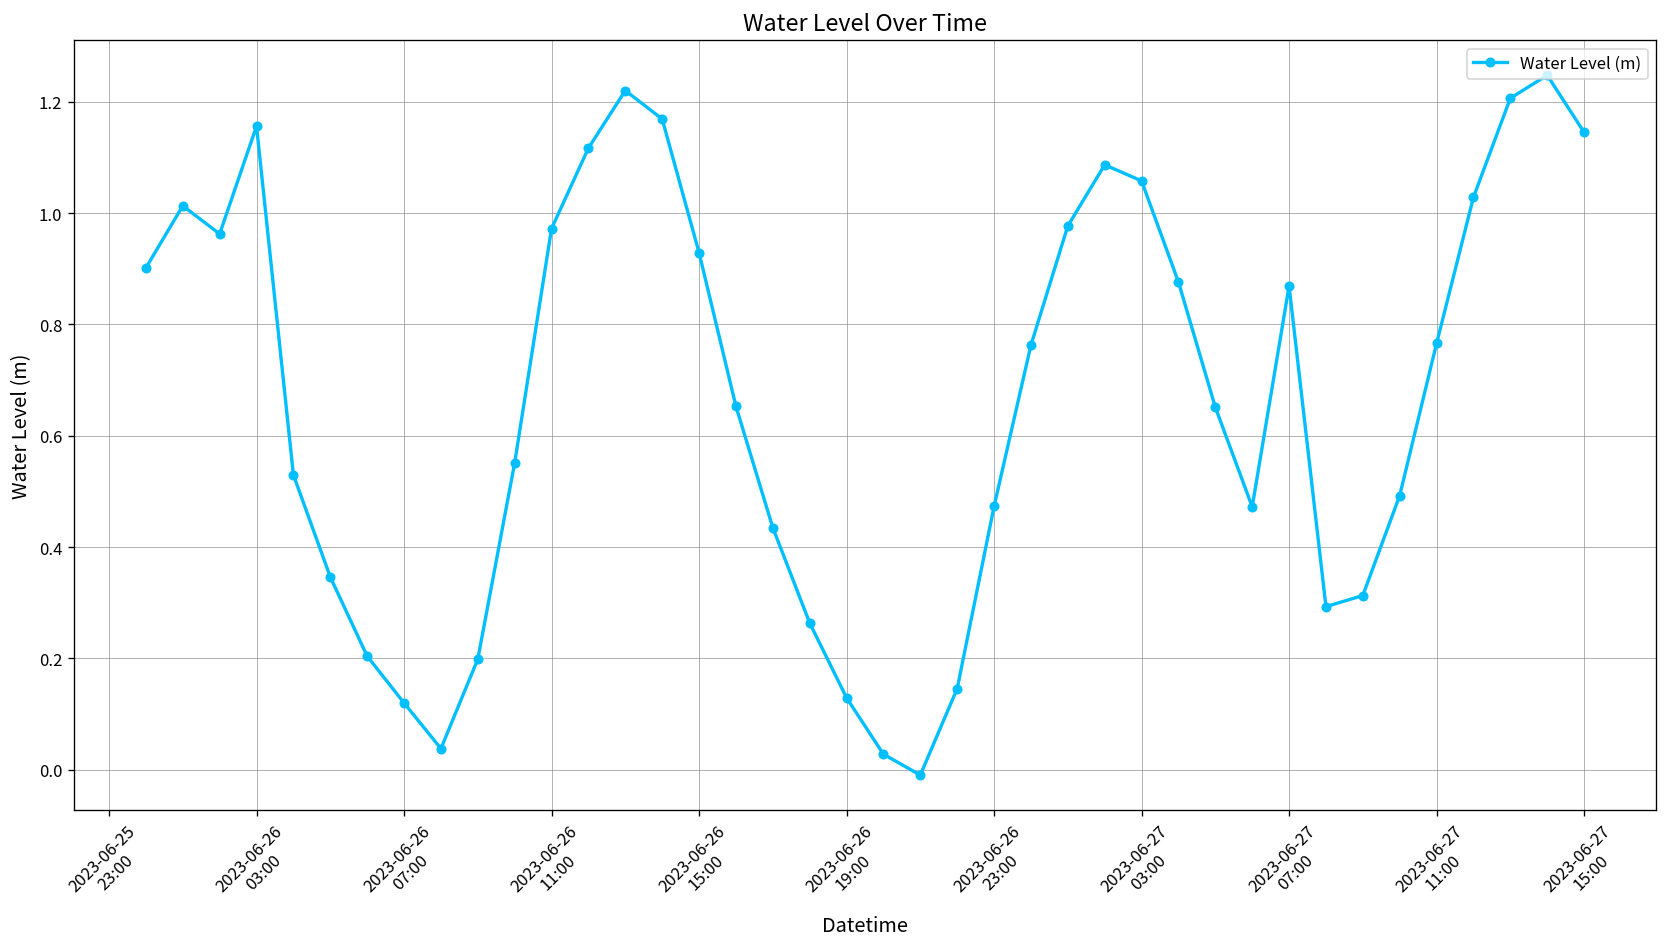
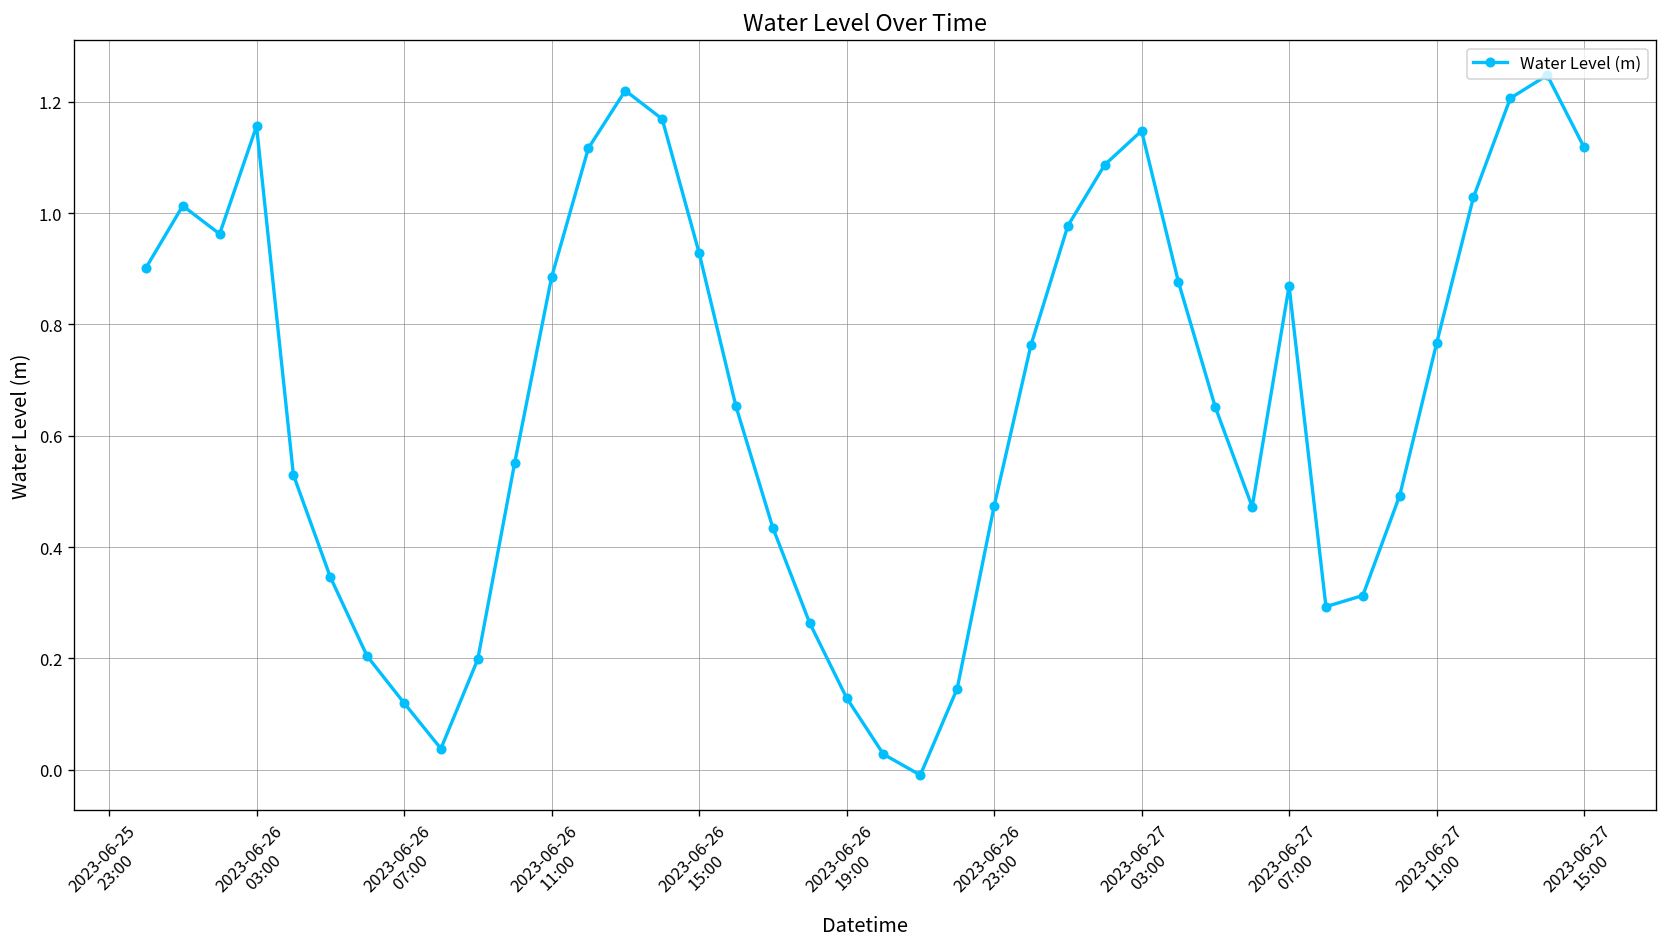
  {
    "2023-06-26 03:00": 1.16,
    "2023-06-26 07:00": 0.12,
-   "2023-06-26 11:00": 0.97,
+   "2023-06-26 11:00": 0.88,
    "2023-06-26 15:00": 0.93,
    "2023-06-26 19:00": 0.13,
    "2023-06-26 23:00": 0.47,
-   "2023-06-27 03:00": 1.06,
+   "2023-06-27 03:00": 1.15,
    "2023-06-27 07:00": 0.87,
    "2023-06-27 11:00": 0.77,
-   "2023-06-27 15:00": 1.15
+   "2023-06-27 15:00": 1.12
  }
